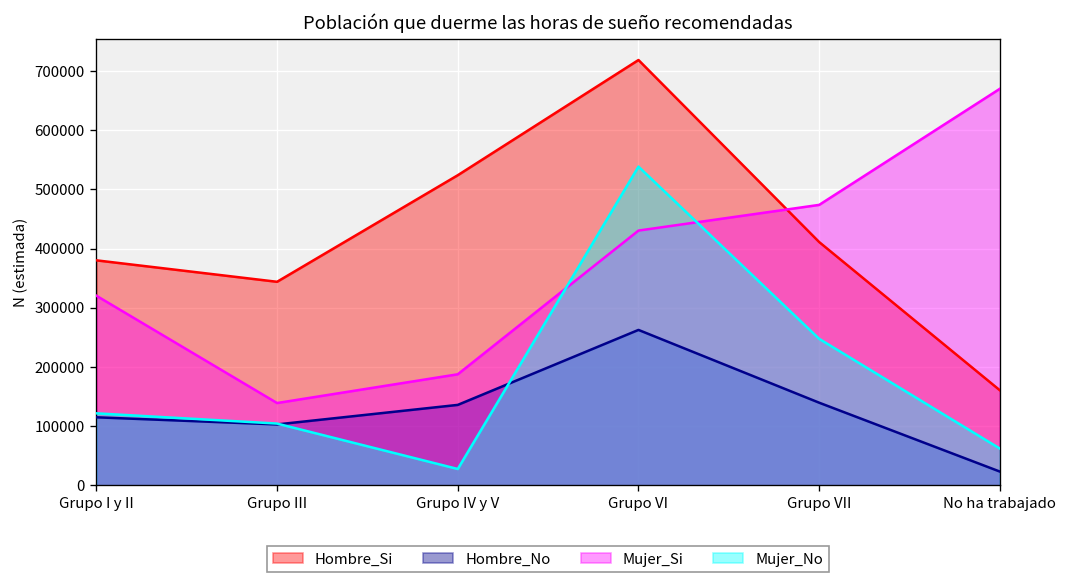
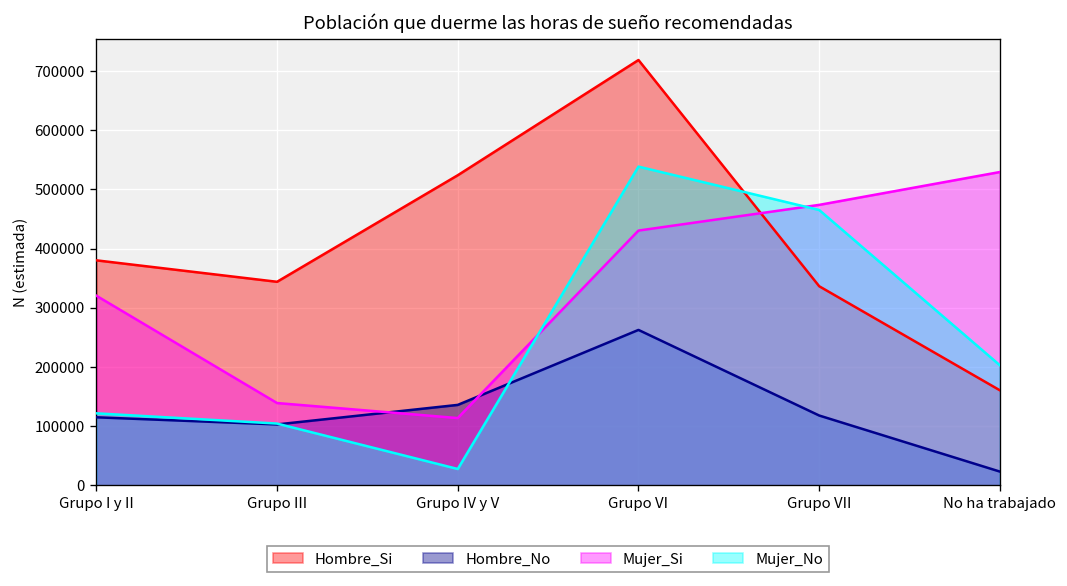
  {
    "Hombre_Si": {
      "Grupo I y II": 380000,
      "Grupo III": 340000,
      "Grupo IV y V": 520000,
      "Grupo VI": 720000,
-     "Grupo VII": 410000,
+     "Grupo VII": 340000,
      "No ha trabajado": 160000
    },
    "Hombre_No": {
      "Grupo I y II": 110000,
      "Grupo IV y V": 140000,
      "Grupo VI": 260000,
-     "Grupo VII": 140000,
+     "Grupo VII": 120000,
      "No ha trabajado": 20000
    },
    "Mujer_Si": {
      "Grupo I y II": 320000,
      "Grupo III": 140000,
-     "Grupo IV y V": 190000,
+     "Grupo IV y V": 110000,
      "Grupo VI": 430000,
      "Grupo VII": 470000,
-     "No ha trabajado": 670000
+     "No ha trabajado": 530000
    },
    "Mujer_No": {
      "Grupo I y II": 120000,
      "Grupo IV y V": 30000,
      "Grupo VI": 540000,
-     "Grupo VII": 250000,
-     "No ha trabajado": 60000
+     "Grupo VII": 470000,
+     "No ha trabajado": 200000
    }
  }
